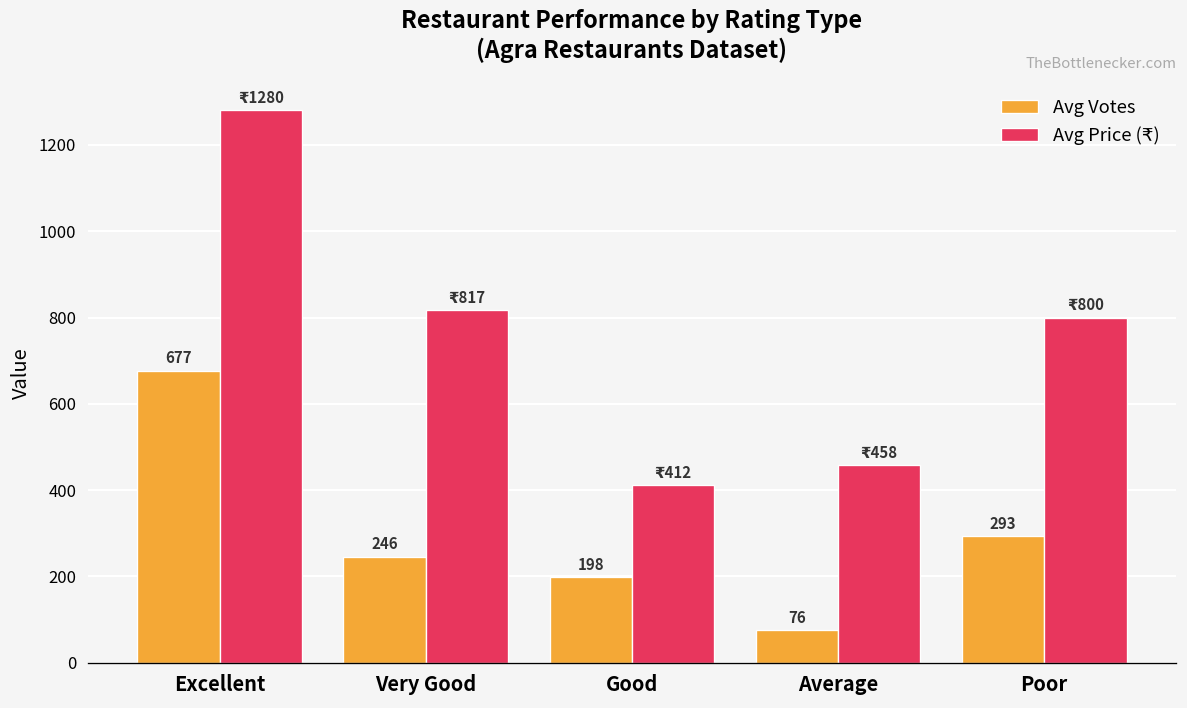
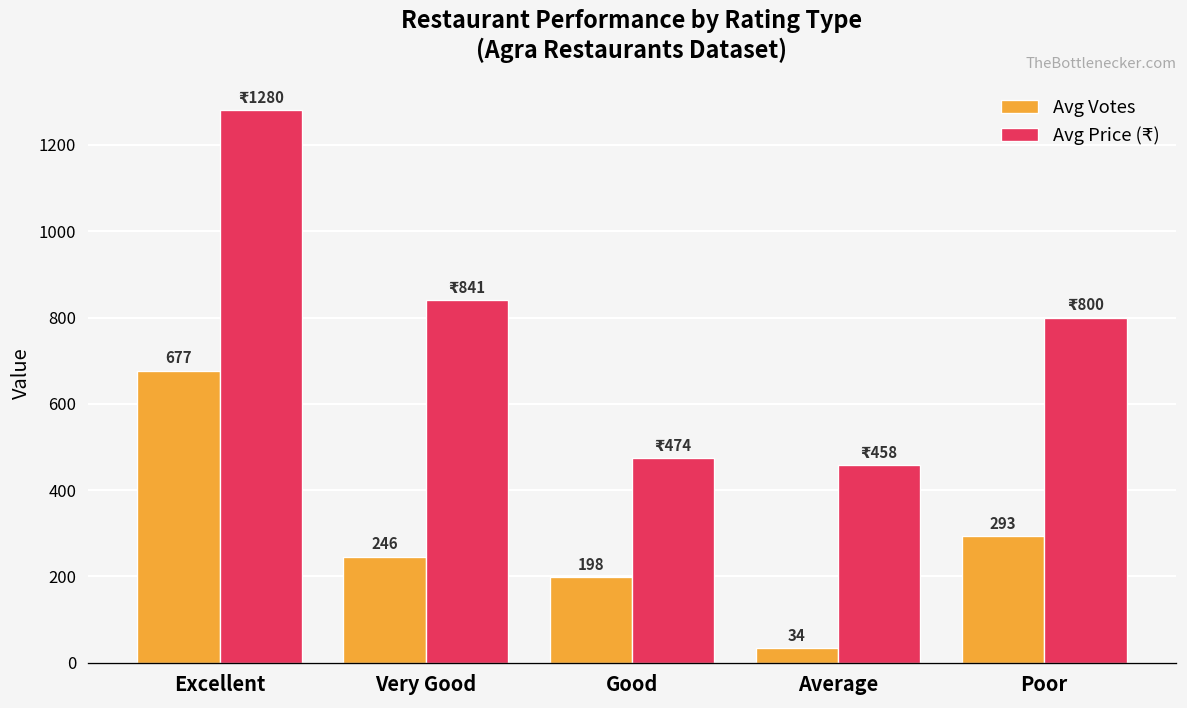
  {
    "Avg Votes": {
      "Excellent": 677,
      "Very Good": 246,
      "Good": 198,
-     "Average": 76,
+     "Average": 34,
      "Poor": 293
    },
    "Avg Price (₹)": {
      "Excellent": 1280,
-     "Very Good": 817,
-     "Good": 412,
+     "Very Good": 841,
+     "Good": 474,
      "Average": 458,
      "Poor": 800
    }
  }
